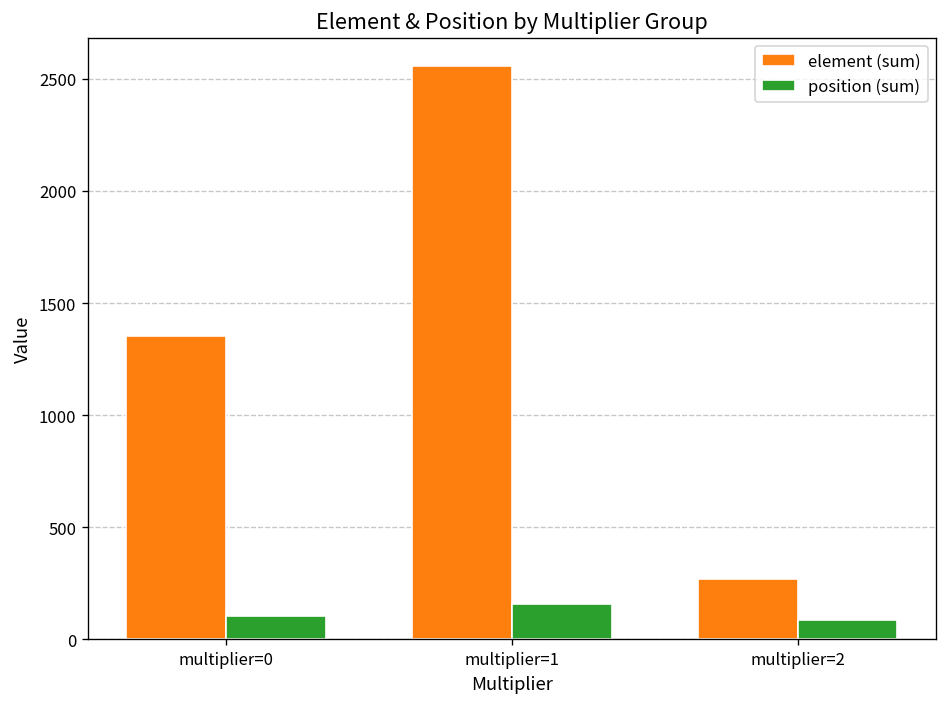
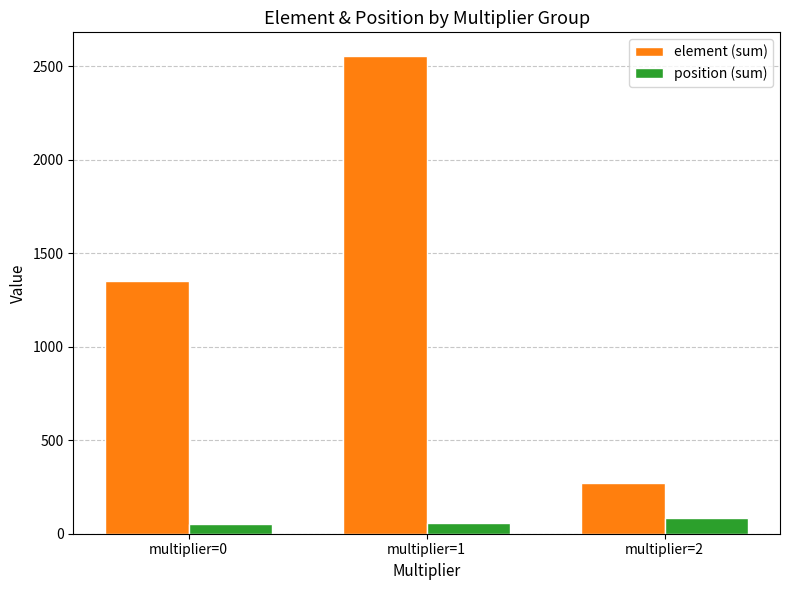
  {
    "element (sum)": {
      "multiplier=0": 1350,
      "multiplier=1": 2560,
      "multiplier=2": 270
    },
    "position (sum)": {
-     "multiplier=0": 110,
-     "multiplier=1": 160,
+     "multiplier=0": 50,
+     "multiplier=1": 60,
      "multiplier=2": 90
    }
  }
